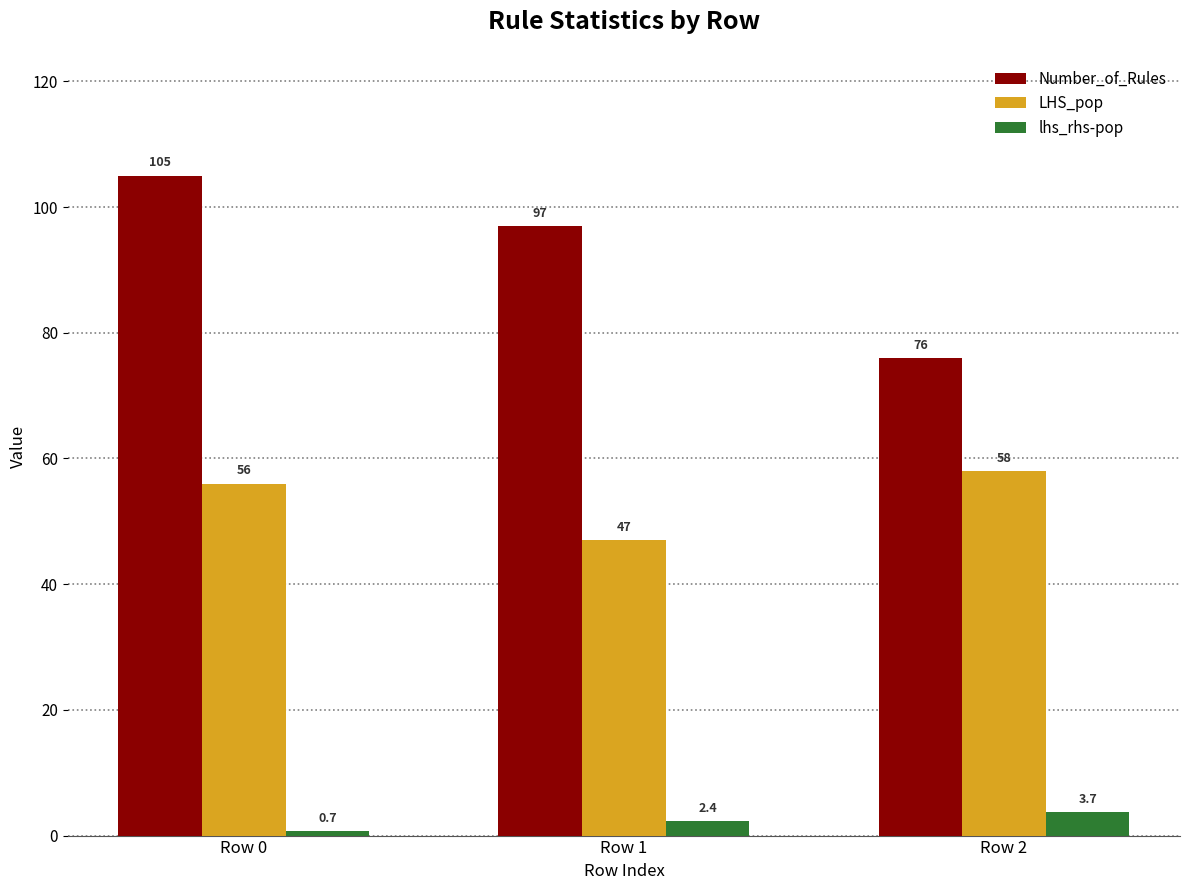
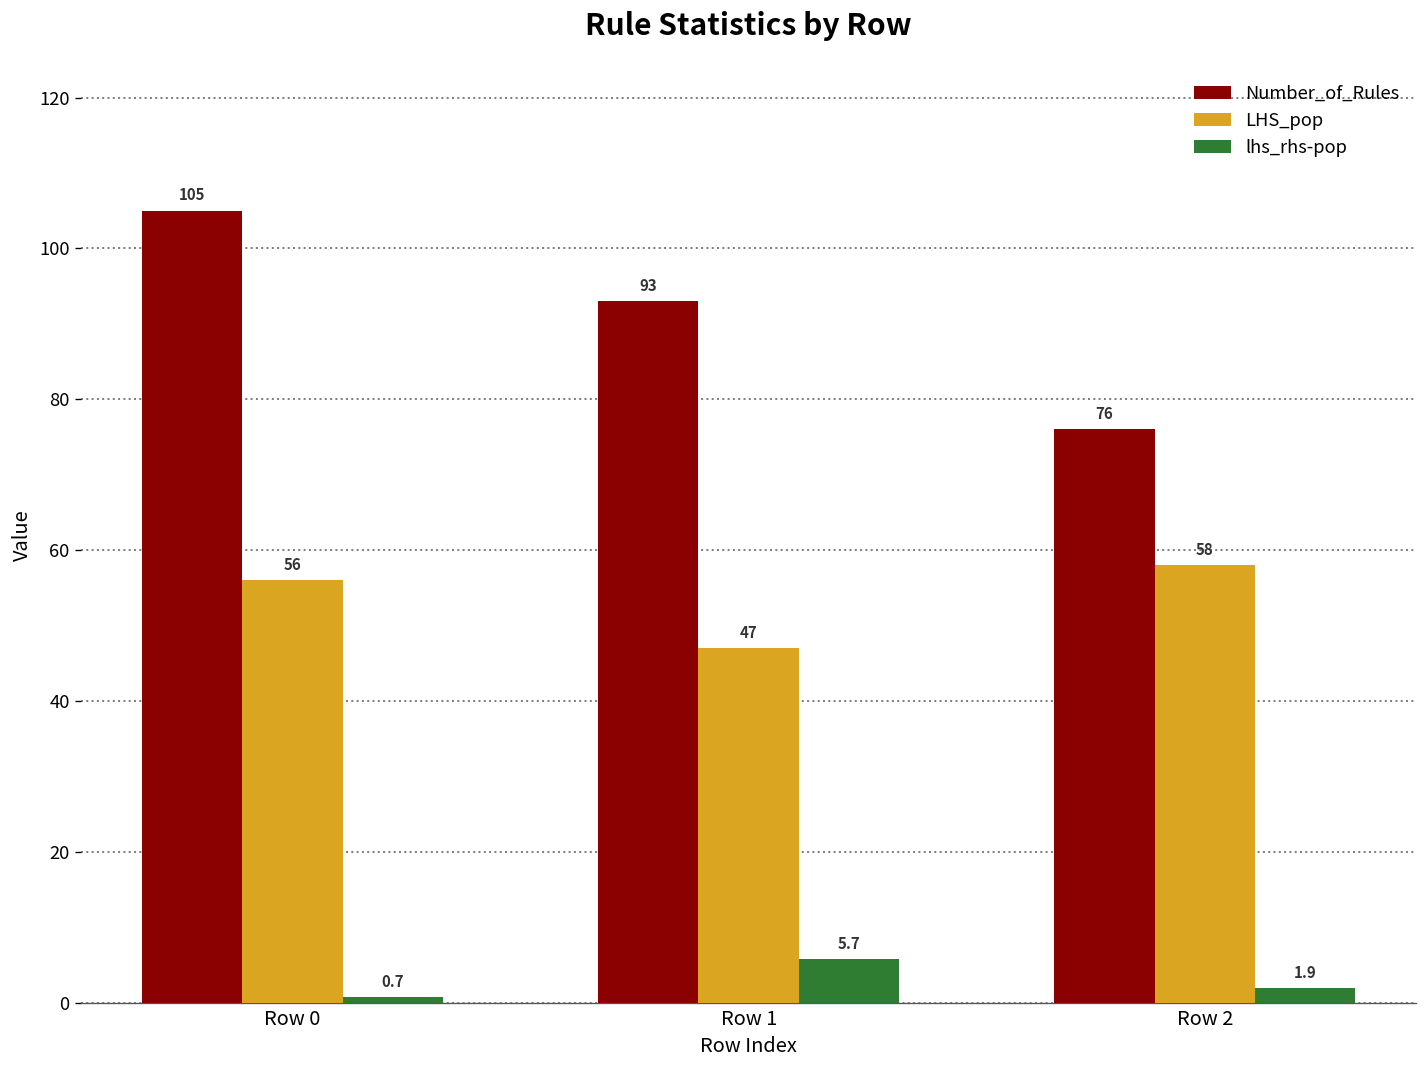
  {
    "Number_of_Rules": {
      "Row 0": 105,
-     "Row 1": 97,
+     "Row 1": 93,
      "Row 2": 76
    },
    "LHS_pop": {
      "Row 0": 56,
      "Row 1": 47,
      "Row 2": 58
    },
    "lhs_rhs-pop": {
      "Row 0": 0.7,
-     "Row 1": 2.4,
-     "Row 2": 3.7
+     "Row 1": 5.7,
+     "Row 2": 1.9
    }
  }
